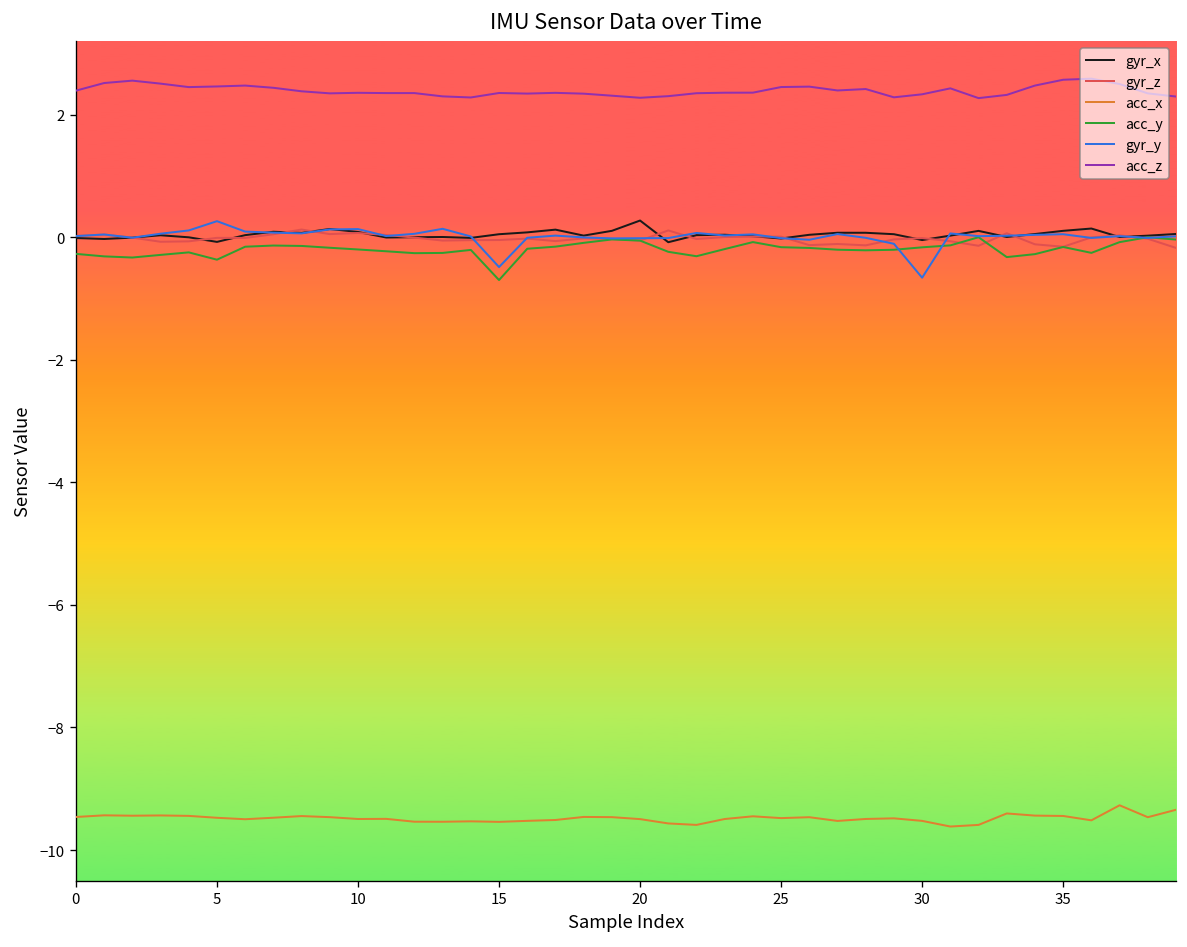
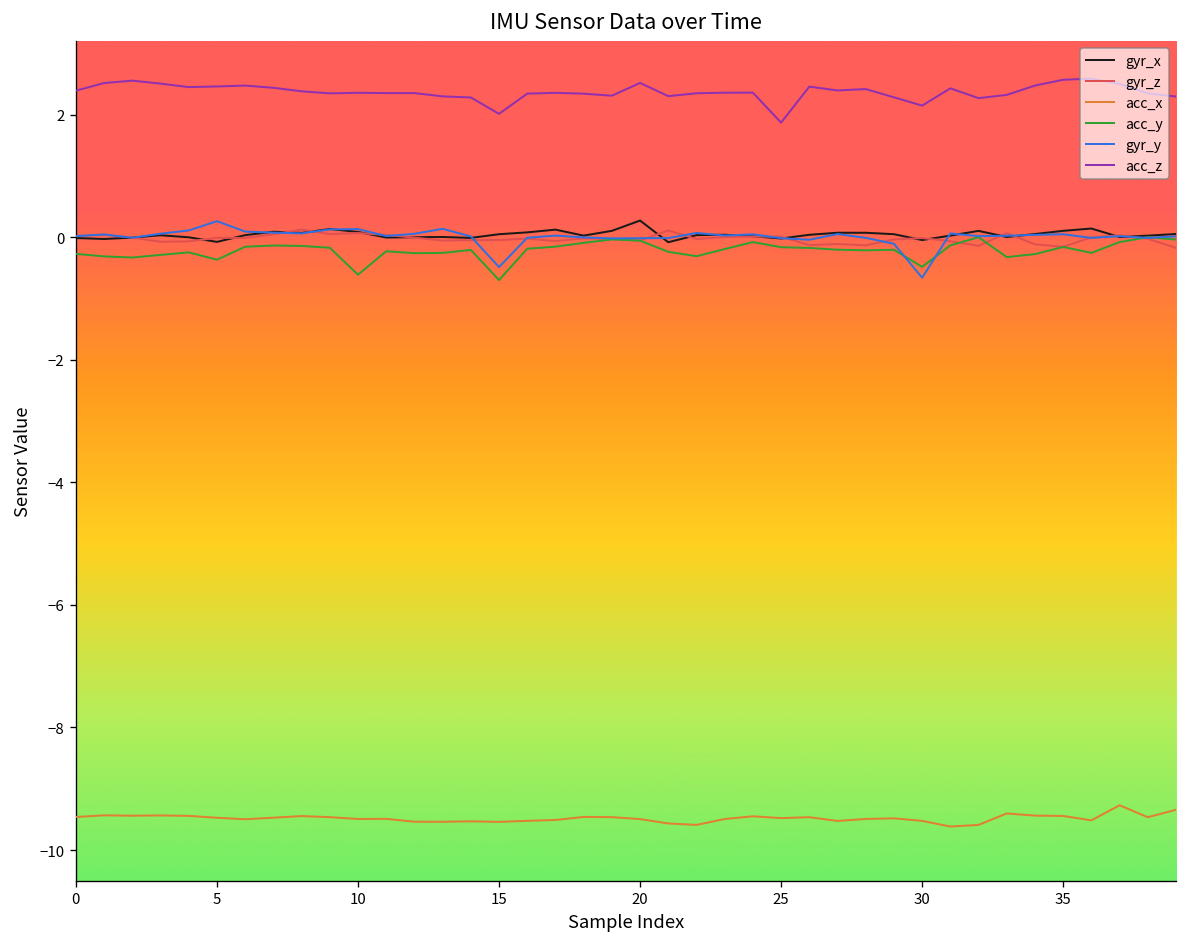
  {
    "gyr_x": {
      "5": -0.1,
      "15": 0.0,
      "20": 0.3,
      "35": 0.1
    },
    "acc_y": {
      "0": -0.3,
      "5": -0.4,
-     "10": -0.2,
+     "10": -0.6,
      "15": -0.7,
      "25": -0.2,
-     "30": -0.2
+     "30": -0.5
    },
    "gyr_y": {
      "5": 0.3,
      "15": -0.5,
      "30": -0.7,
      "35": 0.0
    },
    "acc_z": {
      "0": 2.4,
      "5": 2.5,
      "10": 2.4,
-     "15": 2.4,
-     "20": 2.3,
-     "25": 2.5,
-     "30": 2.3,
+     "15": 2.0,
+     "20": 2.5,
+     "25": 1.9,
+     "30": 2.1,
      "35": 2.6
    }
  }
